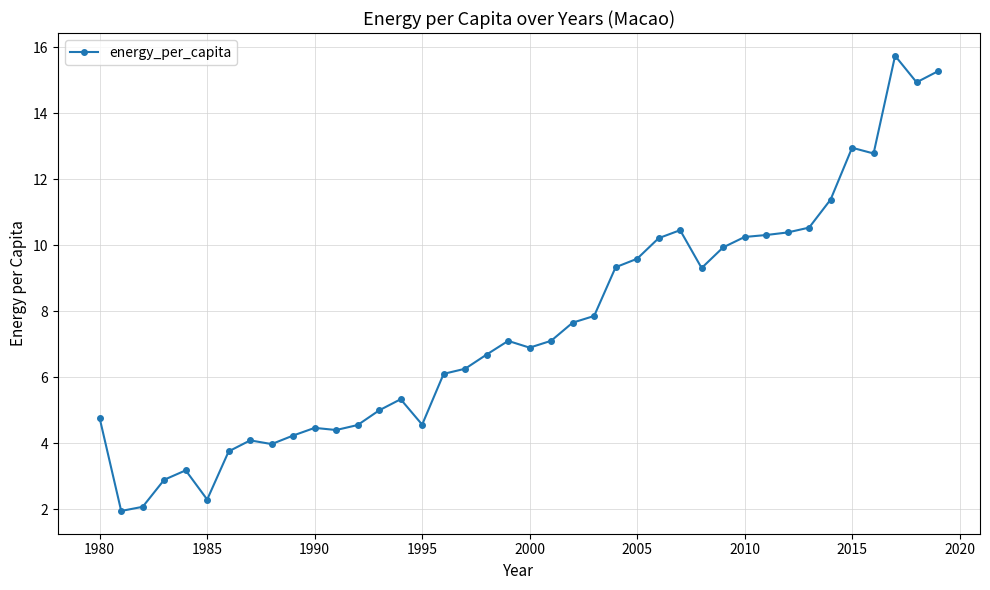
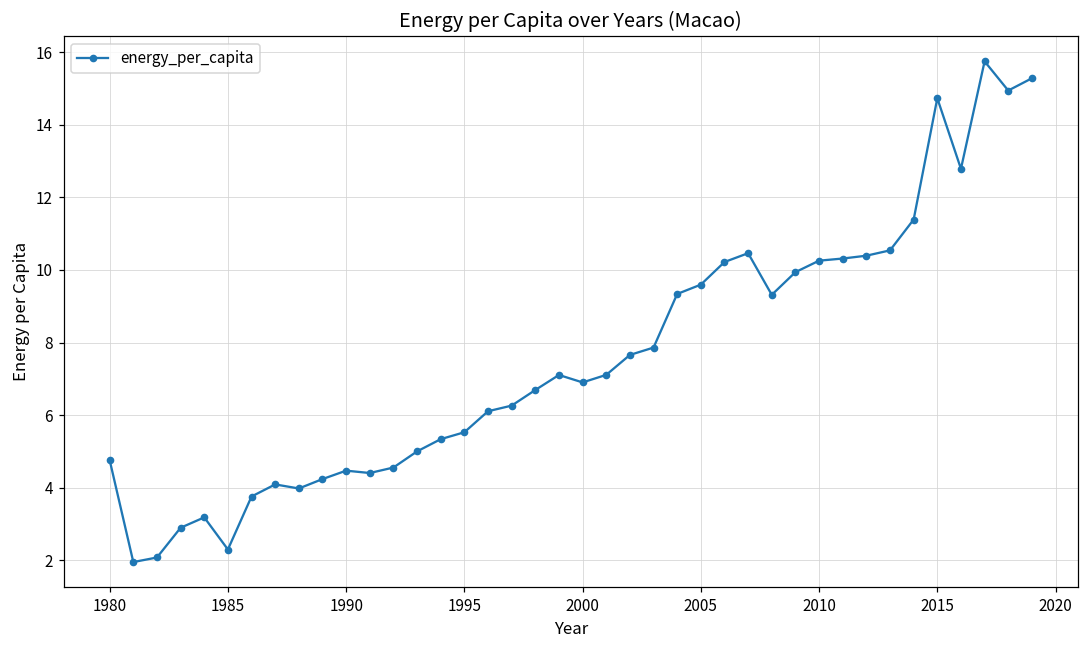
  {
    "1980": 4.8,
    "1985": 2.3,
    "1990": 4.5,
-   "1995": 4.6,
+   "1995": 5.5,
    "2000": 6.9,
    "2005": 9.6,
    "2010": 10.3,
-   "2015": 13.0
+   "2015": 14.7
  }
